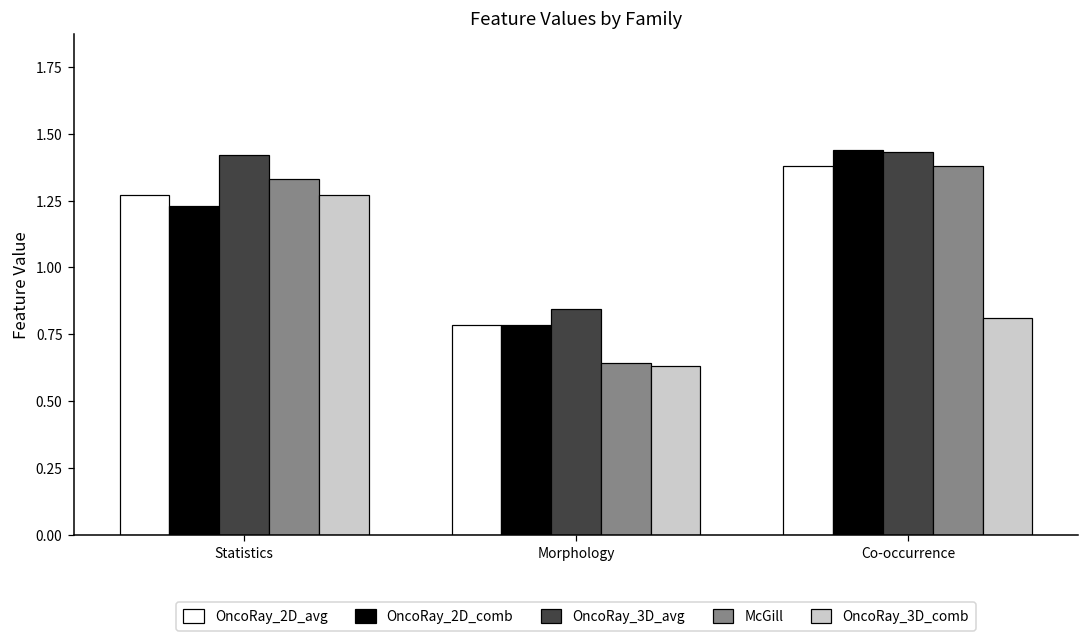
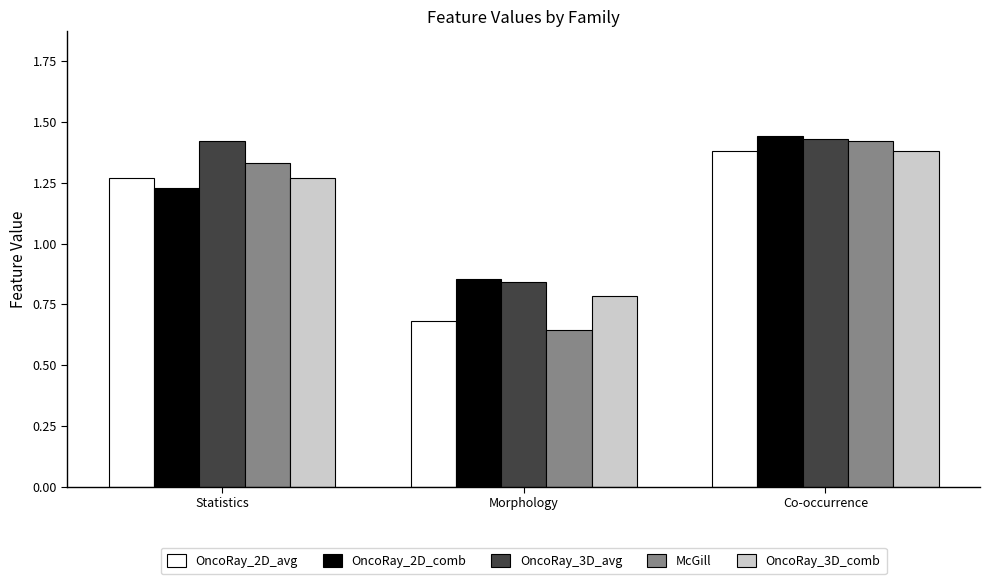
  {
    "OncoRay_2D_avg": {
      "Statistics": 1.27,
-     "Morphology": 0.78,
+     "Morphology": 0.68,
      "Co-occurrence": 1.38
    },
    "OncoRay_2D_comb": {
      "Statistics": 1.23,
-     "Morphology": 0.78,
+     "Morphology": 0.86,
      "Co-occurrence": 1.44
    },
    "OncoRay_3D_avg": {
      "Statistics": 1.42,
      "Morphology": 0.84,
      "Co-occurrence": 1.43
    },
    "McGill": {
      "Statistics": 1.33,
      "Morphology": 0.64,
-     "Co-occurrence": 1.38
+     "Co-occurrence": 1.42
    },
    "OncoRay_3D_comb": {
      "Statistics": 1.27,
-     "Morphology": 0.63,
-     "Co-occurrence": 0.81
+     "Morphology": 0.78,
+     "Co-occurrence": 1.38
    }
  }
